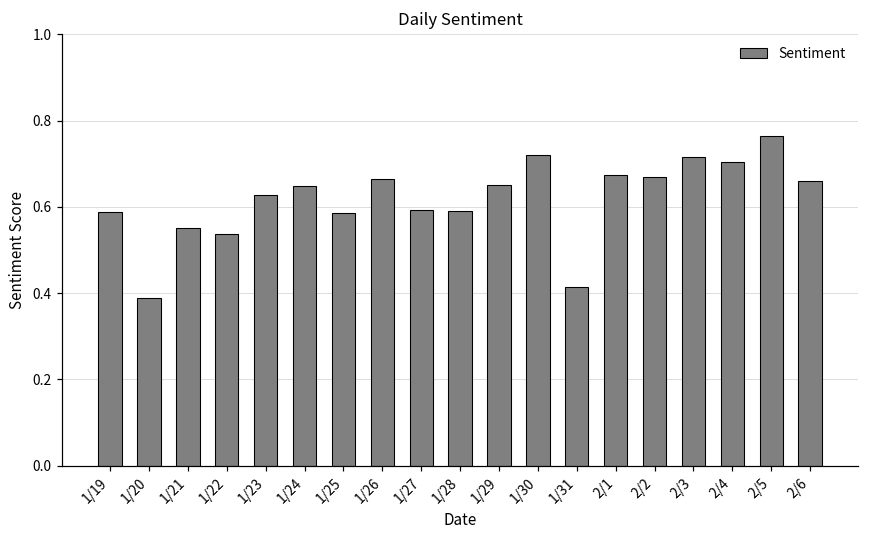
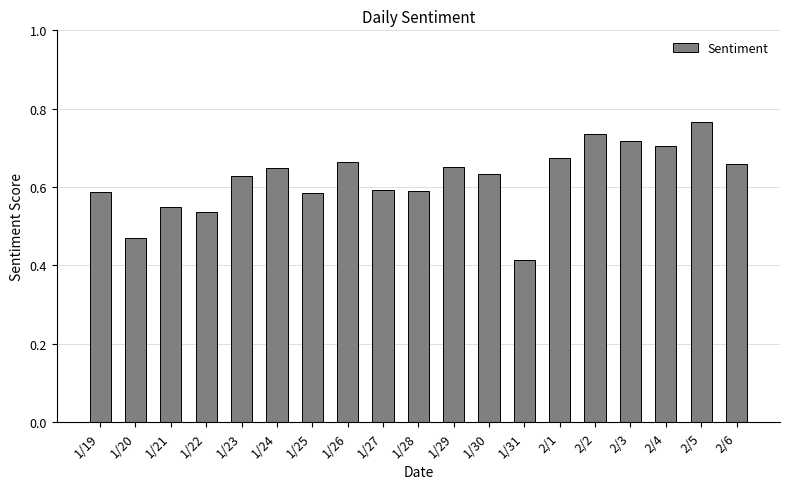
  {
    "1/19": 0.59,
-   "1/20": 0.39,
+   "1/20": 0.47,
    "1/21": 0.55,
    "1/22": 0.54,
    "1/23": 0.63,
    "1/24": 0.65,
    "1/25": 0.59,
    "1/26": 0.66,
    "1/27": 0.59,
    "1/28": 0.59,
    "1/29": 0.65,
-   "1/30": 0.72,
+   "1/30": 0.63,
    "1/31": 0.41,
    "2/1": 0.67,
-   "2/2": 0.67,
+   "2/2": 0.74,
    "2/3": 0.72,
    "2/4": 0.70,
    "2/5": 0.77,
    "2/6": 0.66
  }
